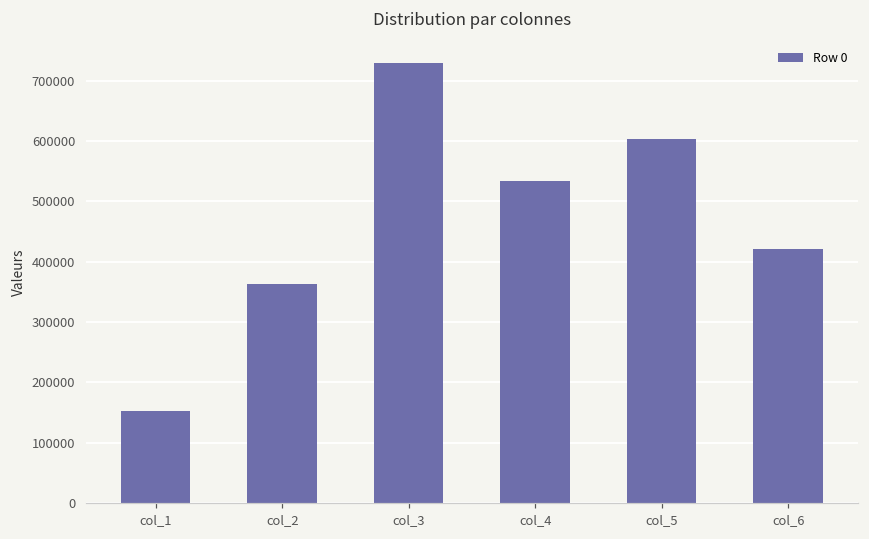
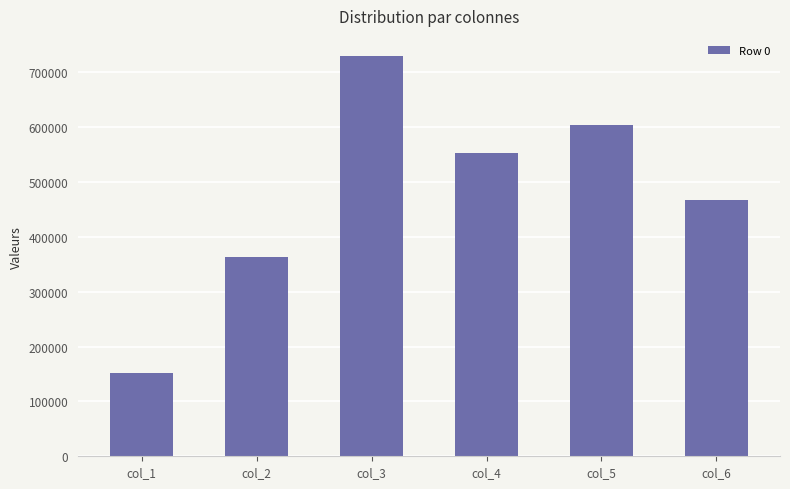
  {
    "col_1": 150000,
    "col_2": 360000,
    "col_3": 730000,
-   "col_4": 530000,
+   "col_4": 550000,
    "col_5": 600000,
-   "col_6": 420000
+   "col_6": 470000
  }
